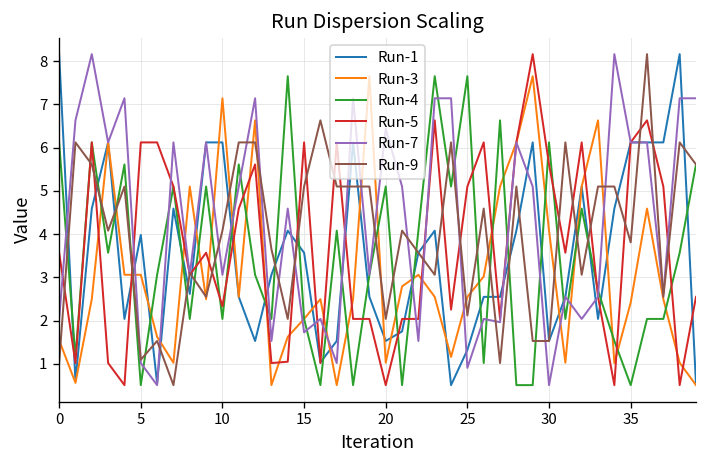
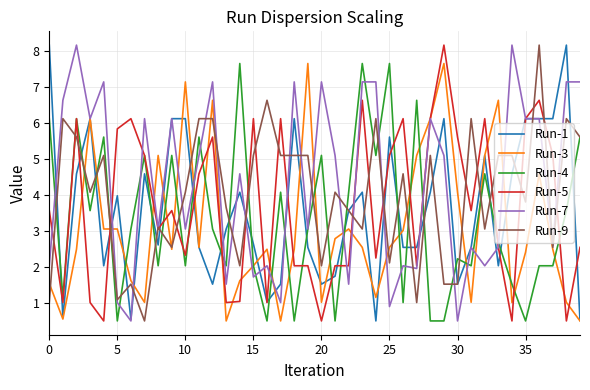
  {
    "Run-1": {
      "0": 8.2,
      "5": 4.0,
      "10": 6.1,
-     "15": 3.6,
+     "15": 2.6,
      "20": 1.5,
-     "25": 1.3
+     "25": 5.6
    },
    "Run-3": {
      "0": 1.6,
      "5": 3.1,
      "10": 7.1,
      "20": 1.0,
      "25": 2.6,
      "30": 4.1,
      "35": 2.4
    },
    "Run-4": {
      "0": 6.1,
      "5": 0.5,
      "10": 2.0,
      "20": 5.1,
      "25": 7.7,
-     "30": 6.1,
+     "30": 2.2,
      "35": 0.5
    },
    "Run-5": {
      "0": 3.6,
-     "5": 6.1,
+     "5": 5.8,
      "10": 2.3,
      "15": 6.1,
      "20": 0.5,
      "25": 5.1,
      "30": 5.6
    },
    "Run-7": {
      "0": 2.0,
      "5": 1.0,
      "10": 3.1,
      "15": 1.7,
-     "20": 6.4,
+     "20": 7.1,
      "25": 0.9,
      "30": 0.5
    },
    "Run-9": {
      "0": 1.0,
      "5": 1.1,
      "10": 4.1,
      "15": 5.1,
      "20": 2.0,
      "25": 2.1
    }
  }
